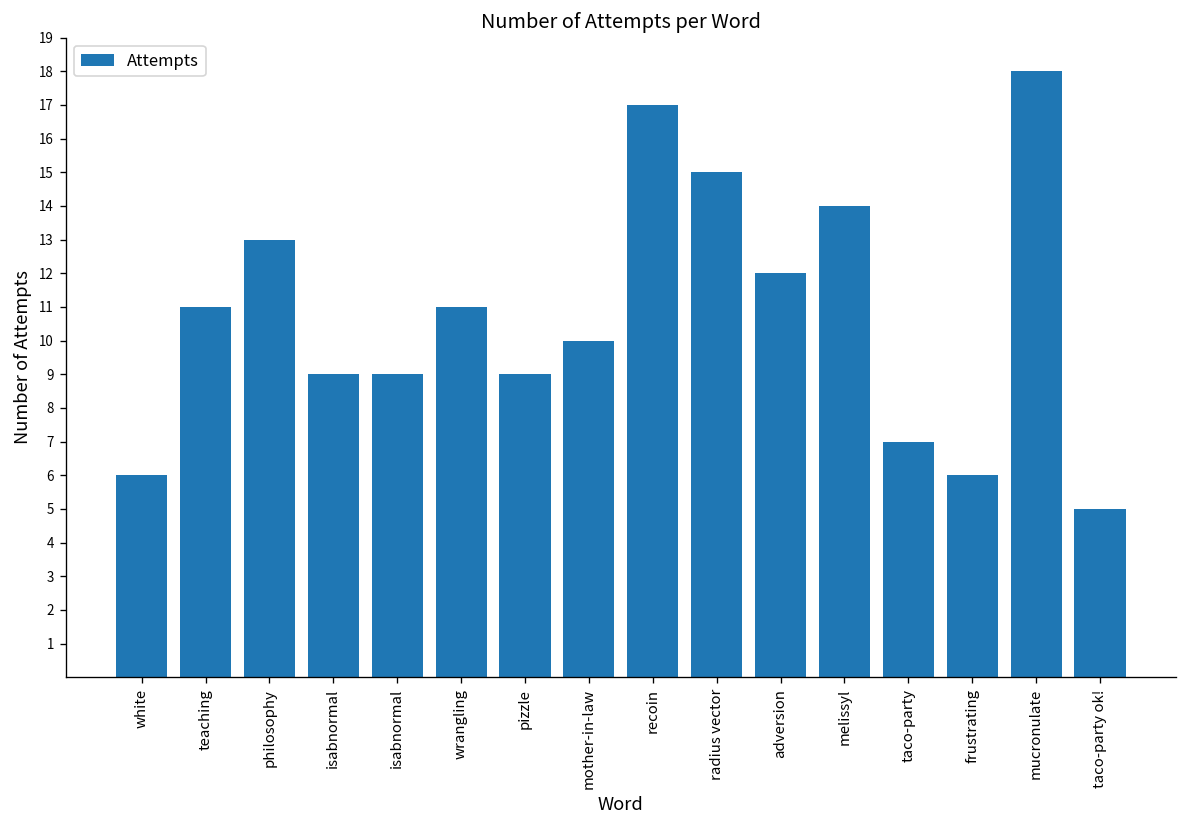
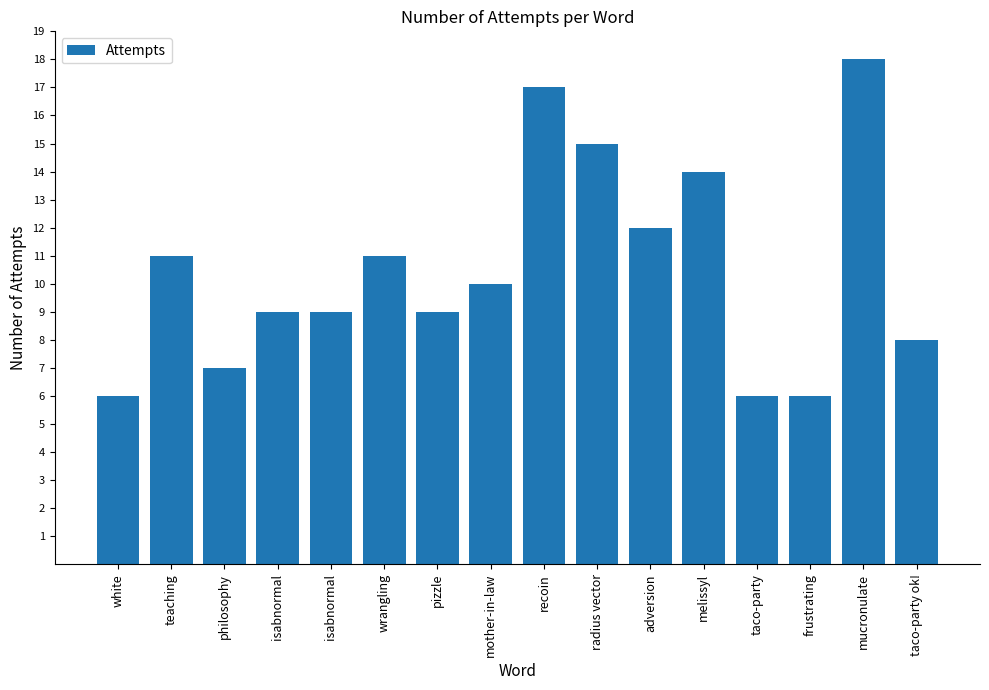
  {
    "white": 6,
    "teaching": 11,
-   "philosophy": 13,
+   "philosophy": 7,
    "wrangling": 11,
    "pizzle": 9,
    "mother-in-law": 10,
    "recoin": 17,
    "radius vector": 15,
    "adversion": 12,
    "melissyl": 14,
-   "taco-party": 7,
+   "taco-party": 6,
    "frustrating": 6,
    "mucronulate": 18,
-   "taco-party ok!": 5
+   "taco-party ok!": 8
  }
